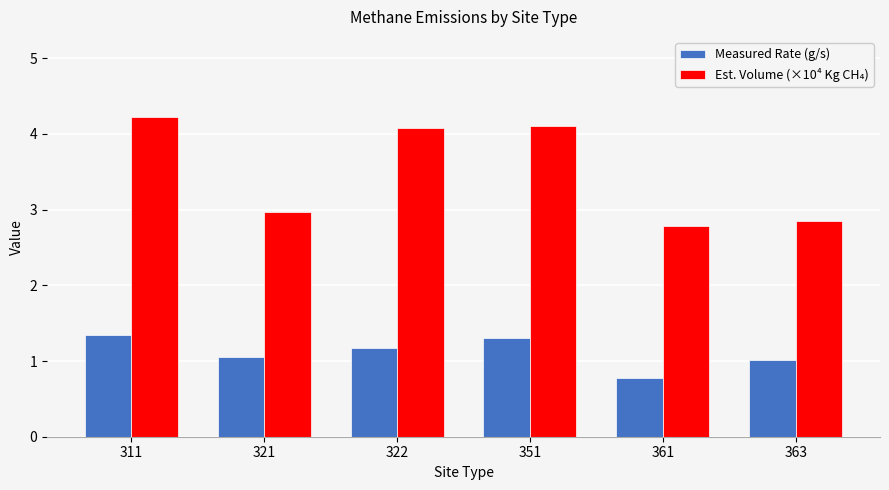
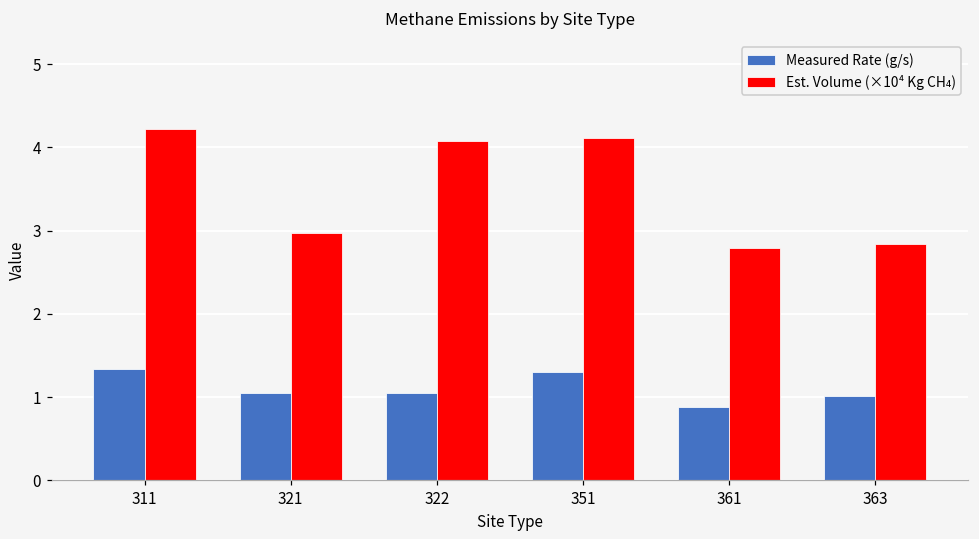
  {
    "Measured Rate (g/s)": {
      "311": 1.3,
      "321": 1.1,
-     "322": 1.2,
+     "322": 1.0,
      "351": 1.3,
-     "361": 0.8,
+     "361": 0.9,
      "363": 1.0
    },
    "Est. Volume (×10⁴ Kg CH₄)": {
      "311": 4.2,
      "321": 3.0,
      "322": 4.1,
      "351": 4.1,
      "361": 2.8,
      "363": 2.8
    }
  }
